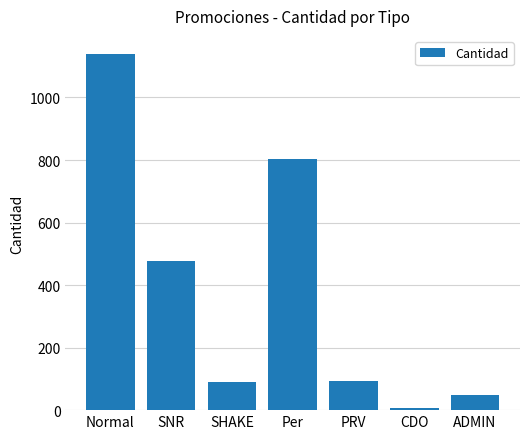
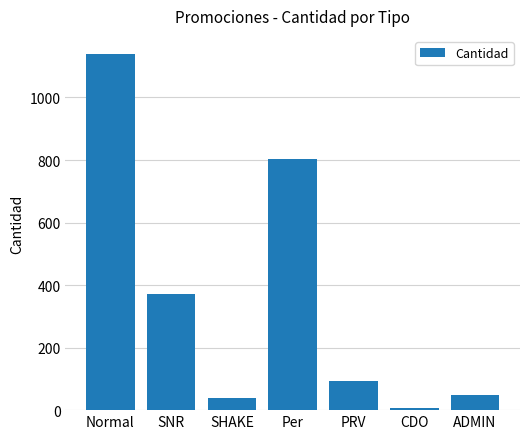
  {
    "Normal": 1140,
-   "SNR": 480,
-   "SHAKE": 90,
+   "SNR": 370,
+   "SHAKE": 40,
    "Per": 800,
    "PRV": 90,
    "ADMIN": 50
  }
